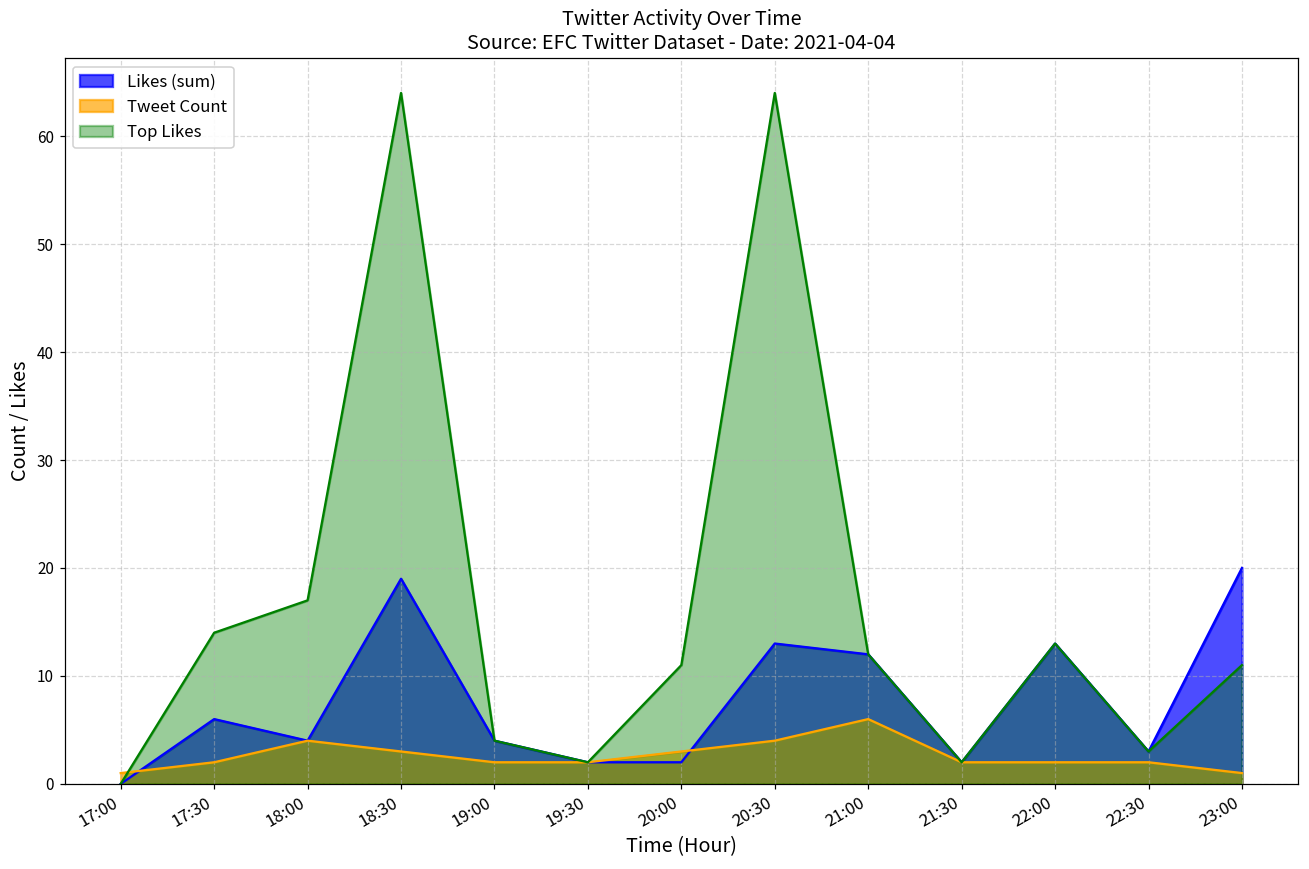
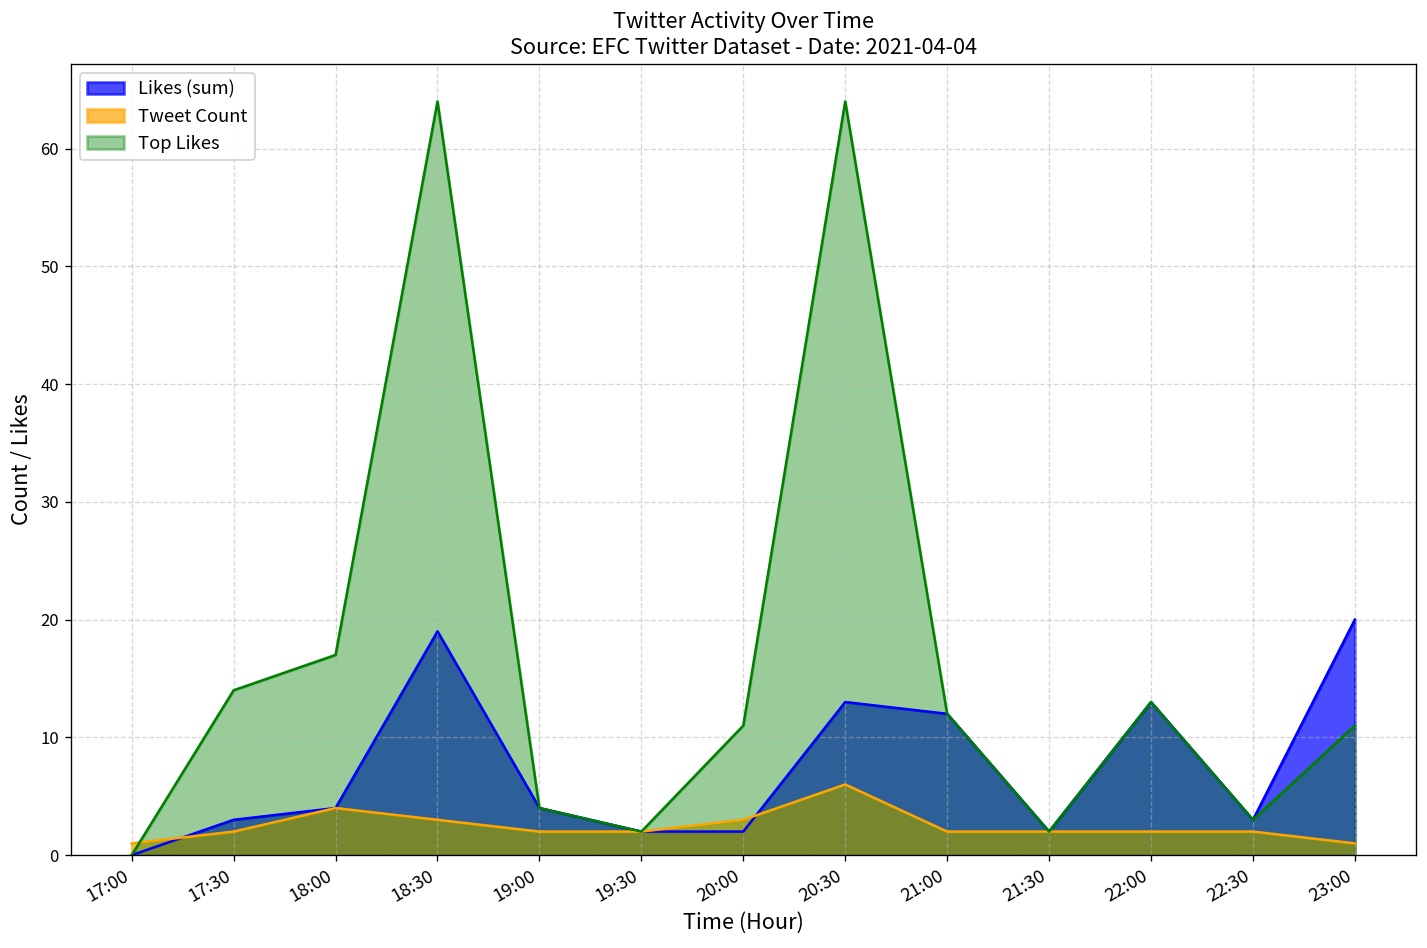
  {
    "Likes (sum)": {
-     "17:30": 6,
+     "17:30": 3,
      "18:30": 19,
      "20:00": 2,
      "20:30": 13,
      "23:00": 20
    },
    "Tweet Count": {
      "17:00": 1,
      "17:30": 2,
      "18:30": 3,
      "19:00": 2,
      "20:00": 3,
-     "20:30": 4,
-     "21:00": 6,
+     "20:30": 6,
+     "21:00": 2,
      "22:00": 2,
      "22:30": 2,
      "23:00": 1
    },
    "Top Likes": {
      "17:30": 14,
      "18:00": 17,
      "18:30": 64,
      "20:00": 11,
      "20:30": 64,
      "23:00": 11
    }
  }
